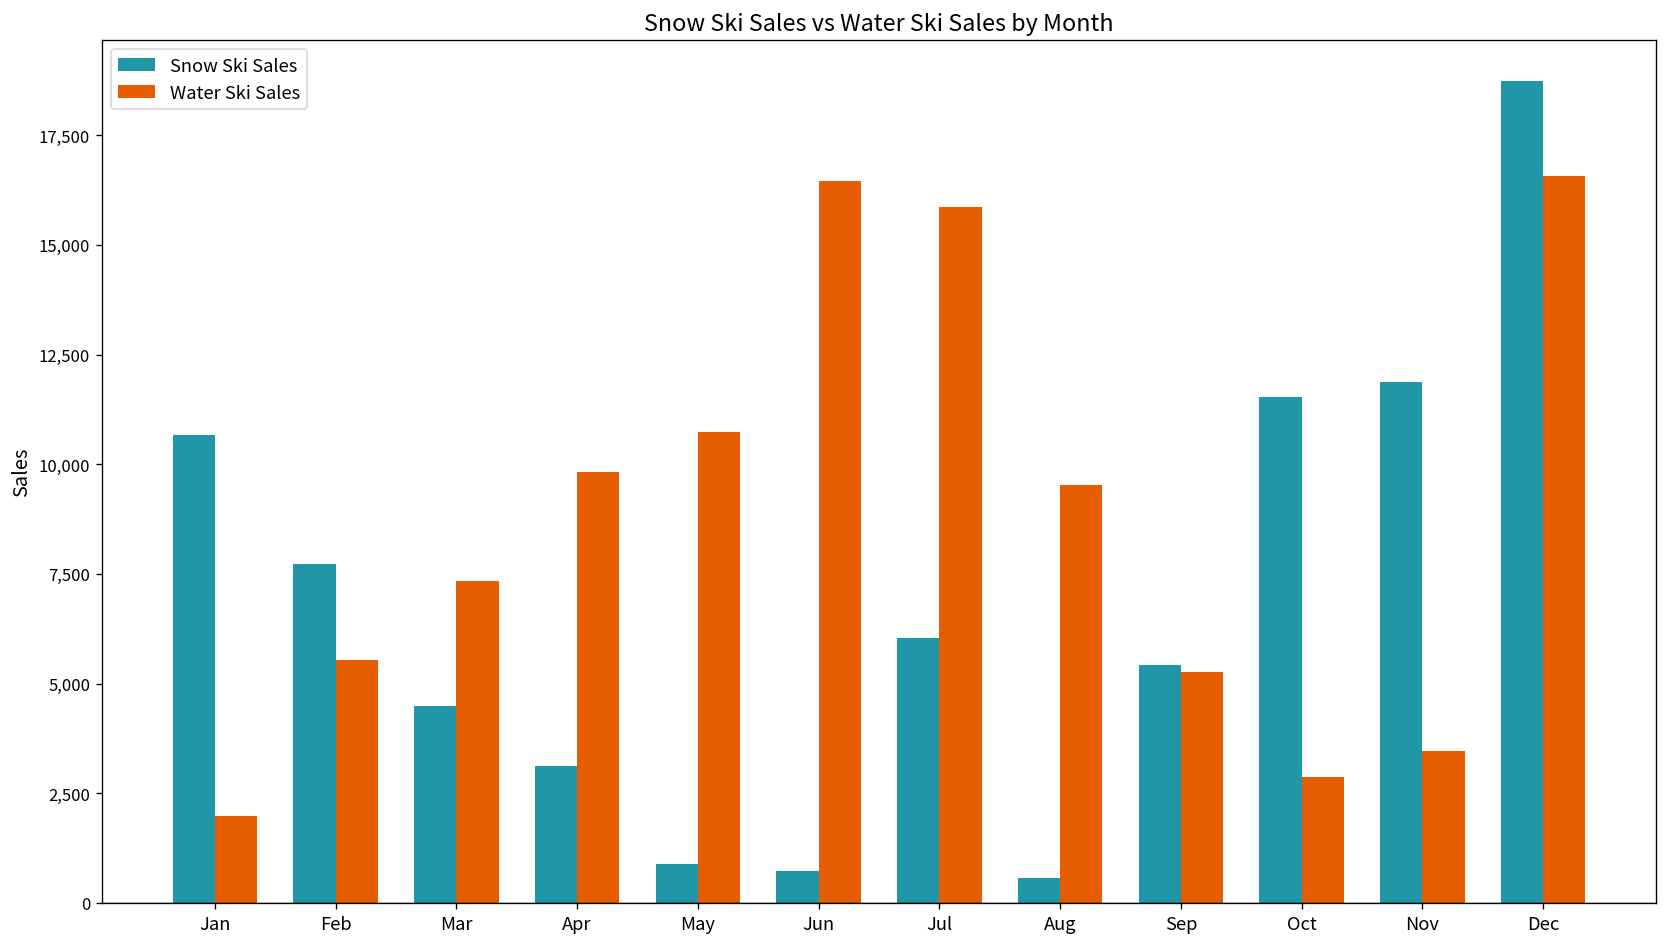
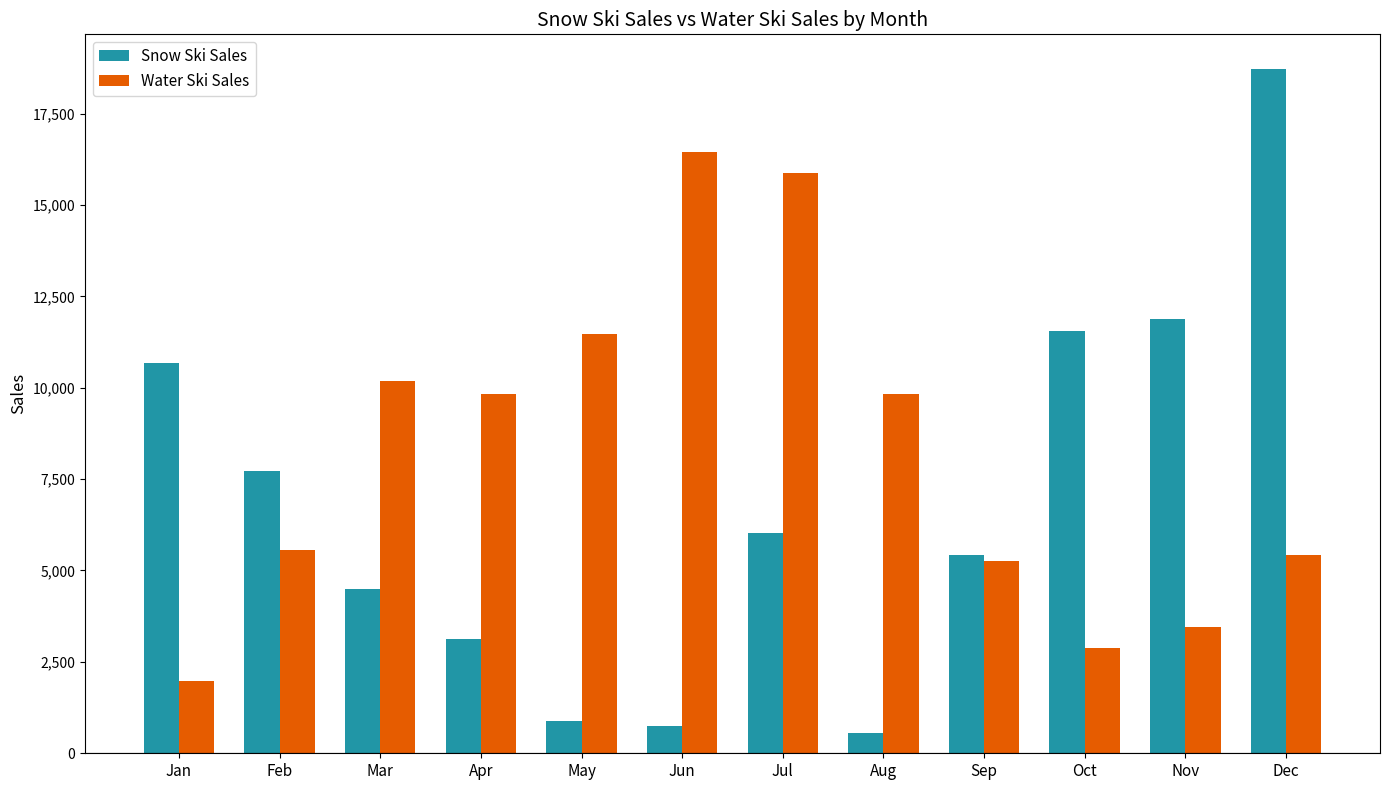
  {
    "Snow Ski Sales": {
      "Jan": "10,700",
      "Feb": "7,700",
      "Mar": "4,500",
      "Apr": "3,100",
      "May": "900",
      "Jun": "700",
      "Jul": "6,000",
      "Aug": "600",
      "Sep": "5,400",
      "Oct": "11,500",
      "Nov": "11,900",
      "Dec": "18,700"
    },
    "Water Ski Sales": {
      "Jan": "2,000",
      "Feb": "5,500",
-     "Mar": "7,300",
+     "Mar": "10,200",
      "Apr": "9,800",
-     "May": "10,700",
+     "May": "11,500",
      "Jun": "16,500",
      "Jul": "15,900",
-     "Aug": "9,500",
+     "Aug": "9,800",
      "Sep": "5,300",
      "Oct": "2,900",
      "Nov": "3,500",
-     "Dec": "16,600"
+     "Dec": "5,400"
    }
  }
